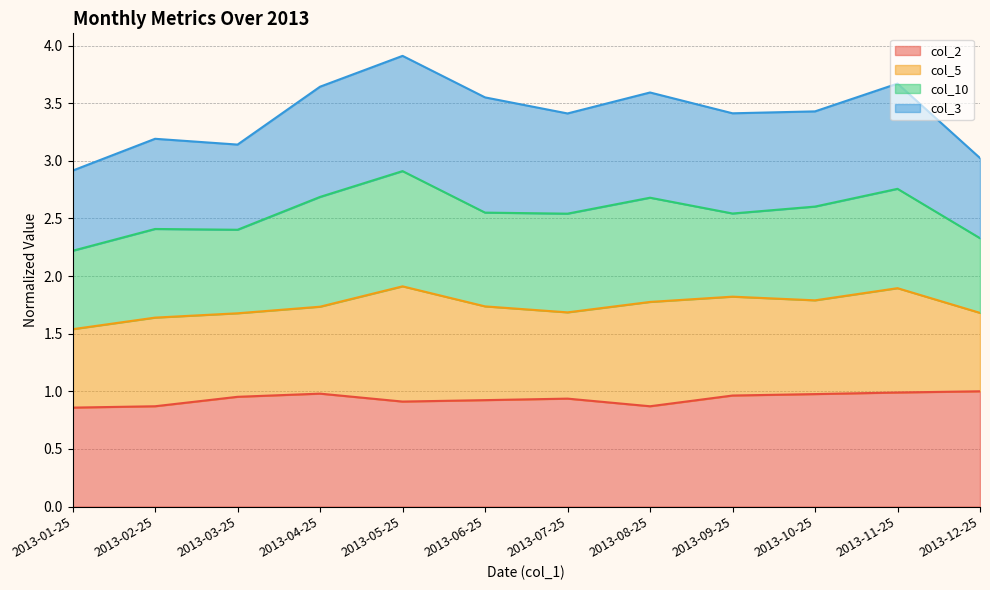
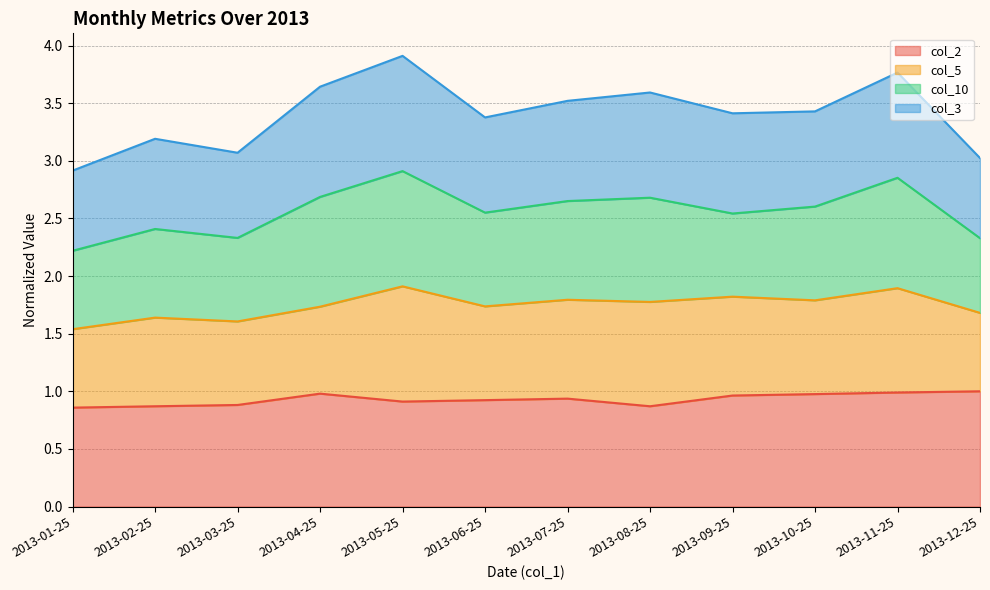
  {
    "col_2": {
      "2013-01-25": 0.86,
      "2013-02-25": 0.87,
-     "2013-03-25": 0.95,
+     "2013-03-25": 0.88,
      "2013-04-25": 0.98,
      "2013-05-25": 0.91,
      "2013-06-25": 0.92,
      "2013-07-25": 0.94,
      "2013-08-25": 0.87,
      "2013-09-25": 0.96,
      "2013-10-25": 0.98,
      "2013-11-25": 0.99,
      "2013-12-25": 1.00
    },
    "col_5": {
      "2013-01-25": 0.68,
      "2013-02-25": 0.77,
      "2013-03-25": 0.72,
      "2013-04-25": 0.75,
      "2013-05-25": 1.00,
      "2013-06-25": 0.81,
-     "2013-07-25": 0.75,
+     "2013-07-25": 0.86,
      "2013-08-25": 0.91,
      "2013-09-25": 0.86,
      "2013-10-25": 0.81,
      "2013-11-25": 0.91,
      "2013-12-25": 0.68
    },
    "col_10": {
      "2013-01-25": 0.68,
      "2013-02-25": 0.77,
      "2013-03-25": 0.72,
      "2013-04-25": 0.95,
      "2013-05-25": 1.00,
      "2013-06-25": 0.81,
      "2013-07-25": 0.86,
      "2013-08-25": 0.90,
      "2013-09-25": 0.72,
      "2013-10-25": 0.81,
-     "2013-11-25": 0.86,
+     "2013-11-25": 0.96,
      "2013-12-25": 0.65
    },
    "col_3": {
      "2013-01-25": 0.70,
      "2013-02-25": 0.78,
      "2013-03-25": 0.74,
      "2013-04-25": 0.96,
      "2013-05-25": 1.00,
-     "2013-06-25": 1.00,
+     "2013-06-25": 0.83,
      "2013-07-25": 0.87,
      "2013-08-25": 0.91,
      "2013-09-25": 0.87,
      "2013-10-25": 0.83,
      "2013-12-25": 0.70
    }
  }
